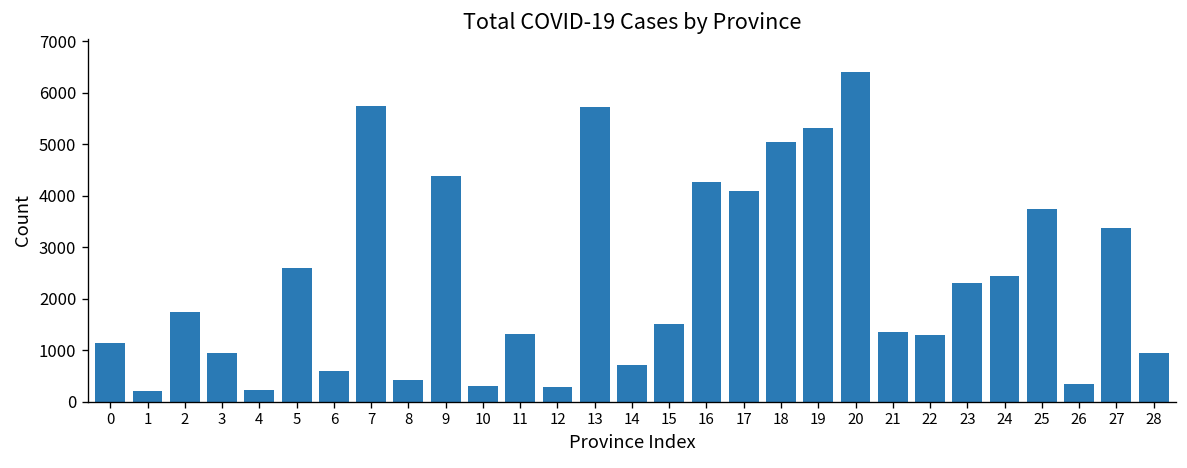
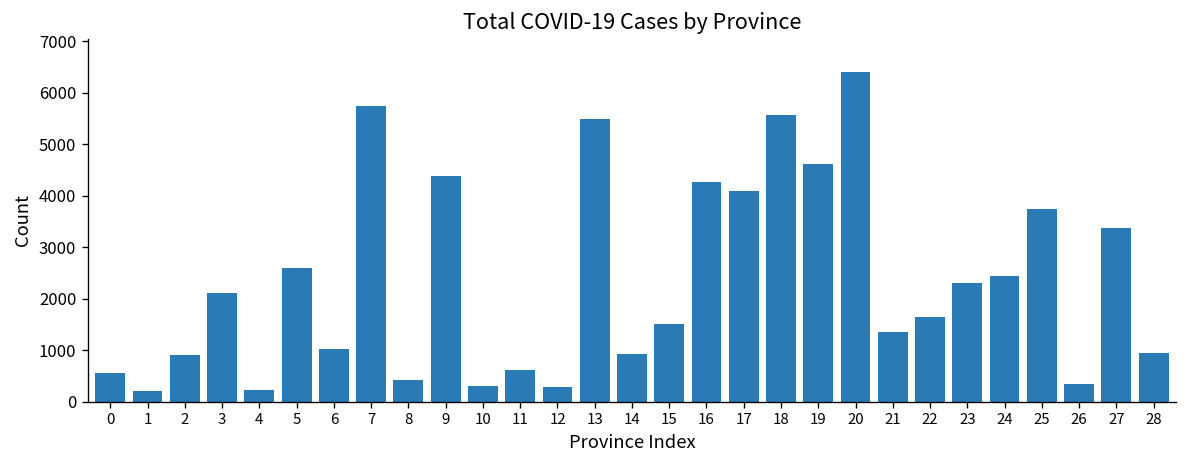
  {
-   "0": 1100,
+   "0": 600,
    "1": 200,
-   "2": 1700,
-   "3": 1000,
+   "2": 900,
+   "3": 2100,
    "4": 200,
    "5": 2600,
-   "6": 600,
+   "6": 1000,
    "7": 5700,
    "8": 400,
    "9": 4400,
    "10": 300,
-   "11": 1300,
+   "11": 600,
    "12": 300,
-   "13": 5700,
-   "14": 700,
+   "13": 5500,
+   "14": 900,
    "15": 1500,
    "16": 4300,
    "17": 4100,
-   "18": 5000,
-   "19": 5300,
+   "18": 5600,
+   "19": 4600,
    "20": 6400,
    "21": 1400,
-   "22": 1300,
+   "22": 1600,
    "23": 2300,
    "24": 2500,
    "25": 3700,
    "26": 300,
    "27": 3400,
    "28": 900
  }
